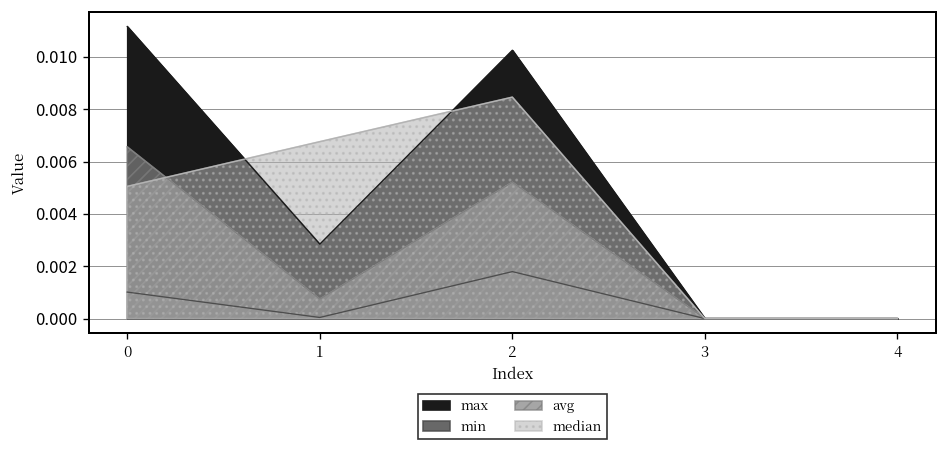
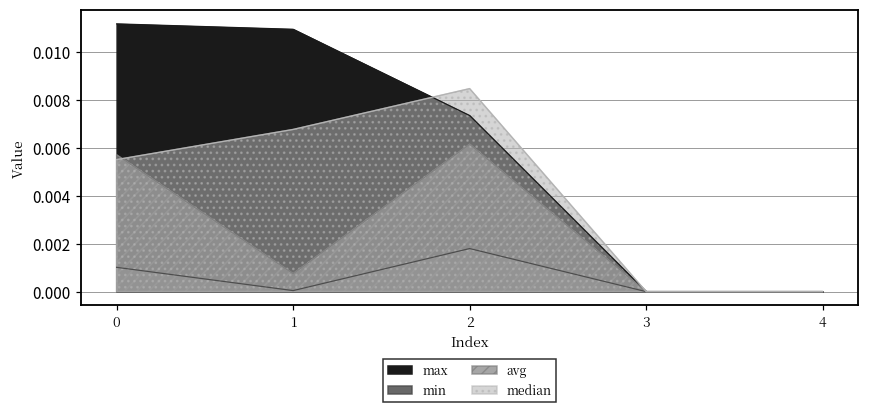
  {
    "max": {
      "0": 0.0112,
-     "1": 0.0028,
-     "2": 0.0103
+     "1": 0.0109,
+     "2": 0.0073
    },
    "min": {
      "0": 0.0010,
      "1": 0.0000,
      "2": 0.0018
    },
    "avg": {
-     "0": 0.0066,
+     "0": 0.0057,
      "1": 0.0007,
-     "2": 0.0052
+     "2": 0.0061
    },
    "median": {
-     "0": 0.0051,
+     "0": 0.0055,
      "1": 0.0068,
      "2": 0.0085
    }
  }
